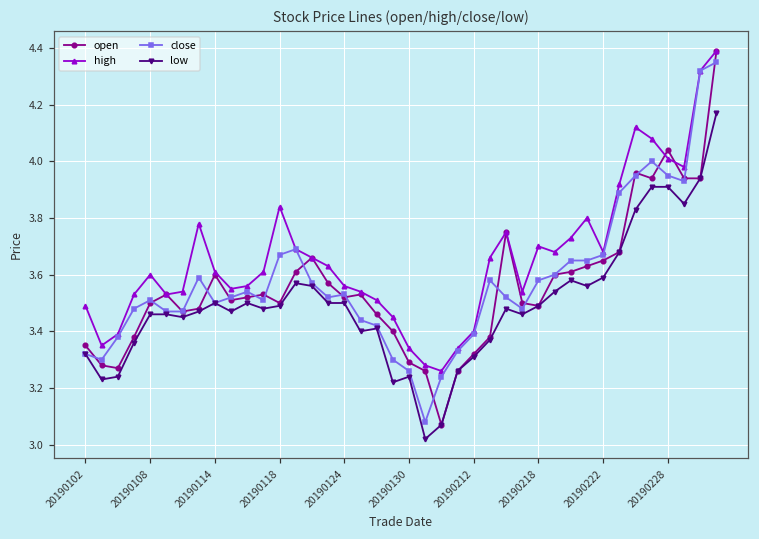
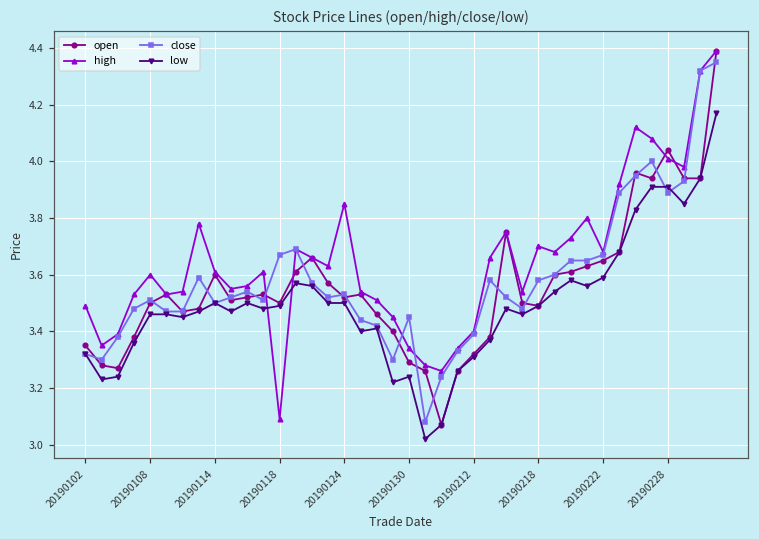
  {
    "open": {
      "20190102": 3.35,
      "20190108": 3.50,
      "20190114": 3.60,
      "20190124": 3.52,
      "20190130": 3.29,
      "20190212": 3.32,
      "20190222": 3.65,
      "20190228": 4.04
    },
    "high": {
      "20190102": 3.49,
      "20190108": 3.60,
      "20190114": 3.61,
-     "20190118": 3.84,
-     "20190124": 3.56,
+     "20190118": 3.09,
+     "20190124": 3.85,
      "20190130": 3.34,
      "20190212": 3.40,
      "20190218": 3.70,
      "20190222": 3.68,
      "20190228": 4.01
    },
    "close": {
      "20190108": 3.51,
      "20190118": 3.67,
      "20190124": 3.53,
-     "20190130": 3.26,
+     "20190130": 3.45,
      "20190212": 3.39,
      "20190218": 3.58,
      "20190222": 3.67,
-     "20190228": 3.95
+     "20190228": 3.89
    },
    "low": {
      "20190108": 3.46,
      "20190124": 3.50,
      "20190130": 3.24,
      "20190212": 3.31,
      "20190222": 3.59,
      "20190228": 3.91
    }
  }
